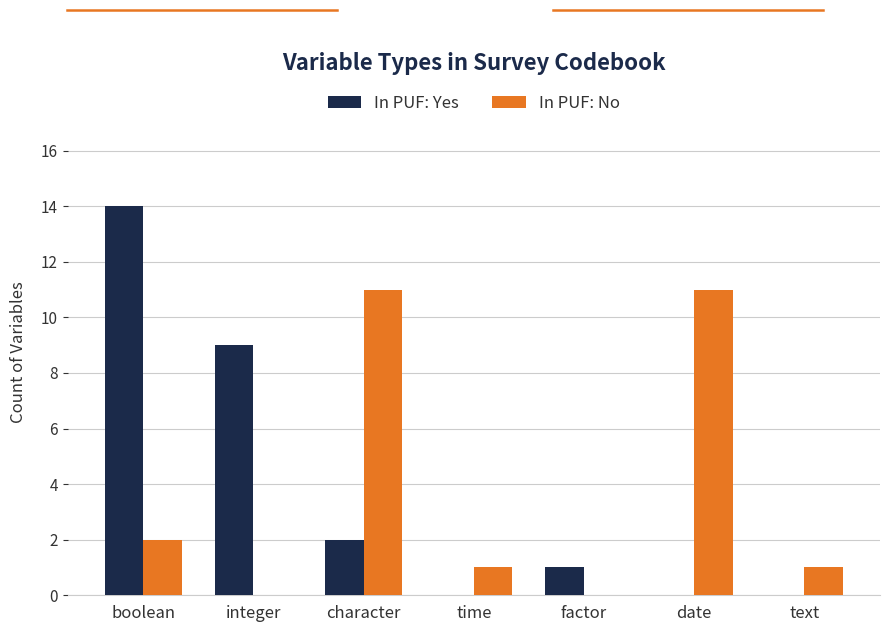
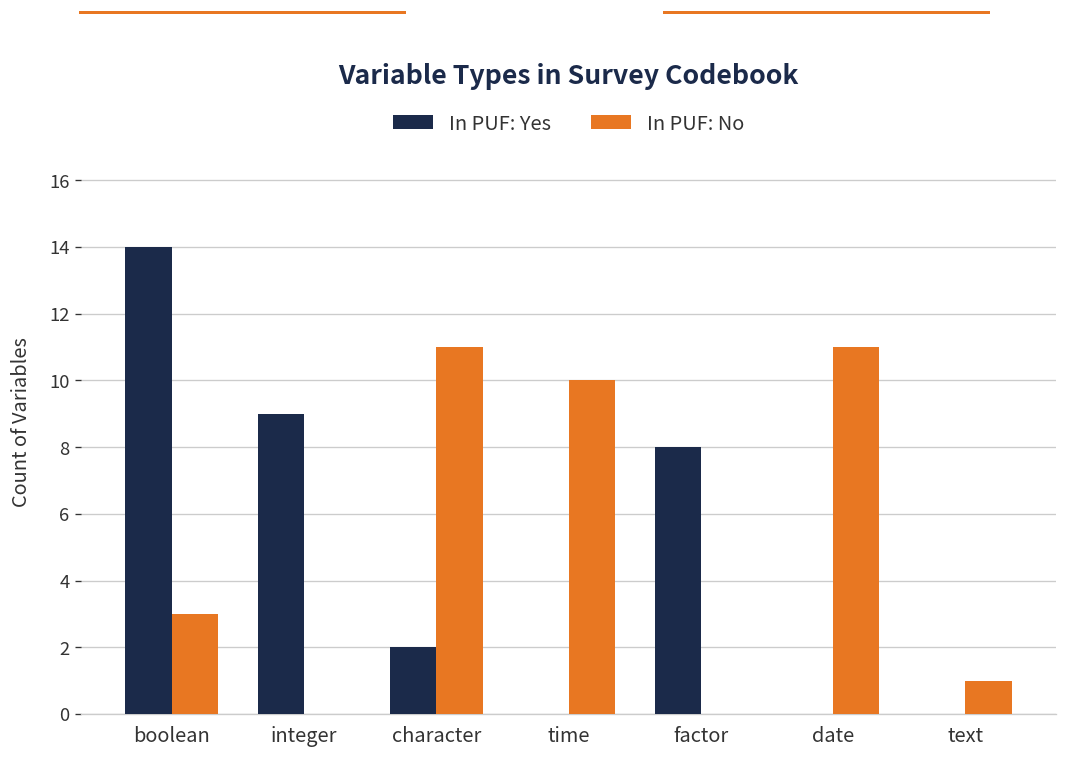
  {
    "In PUF: Yes": {
      "boolean": 14,
      "integer": 9,
      "character": 2,
      "time": 0,
-     "factor": 1,
+     "factor": 8,
      "date": 0,
      "text": 0
    },
    "In PUF: No": {
-     "boolean": 2,
+     "boolean": 3,
      "integer": 0,
      "character": 11,
-     "time": 1,
+     "time": 10,
      "factor": 0,
      "date": 11,
      "text": 1
    }
  }
